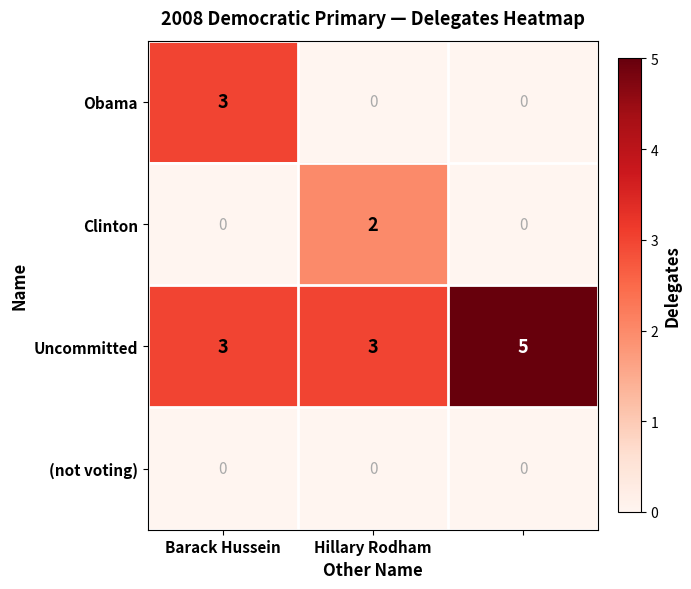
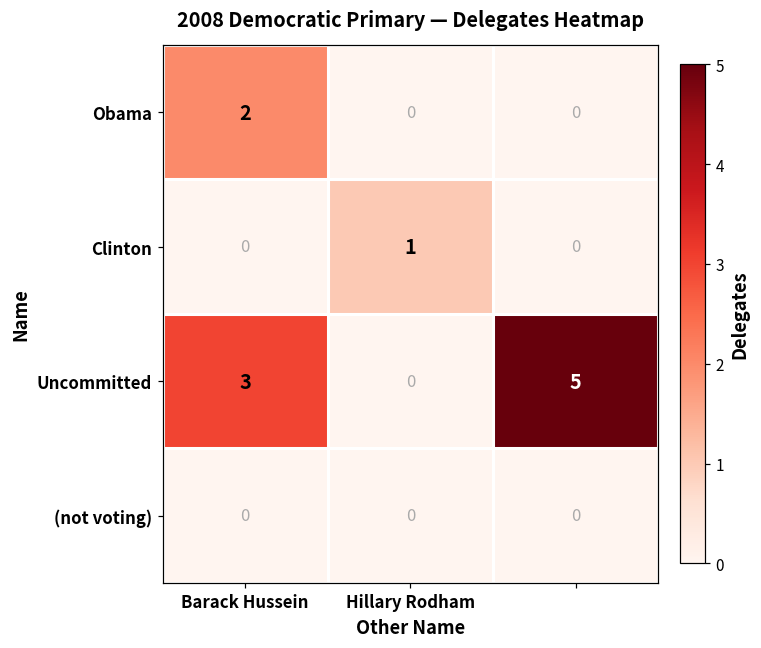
  {
    "Obama": {
-     "Barack Hussein": 3,
+     "Barack Hussein": 2,
      "Hillary Rodham": 0
    },
    "Clinton": {
      "Barack Hussein": 0,
-     "Hillary Rodham": 2
+     "Hillary Rodham": 1
    },
    "Uncommitted": {
      "Barack Hussein": 3,
-     "Hillary Rodham": 3
+     "Hillary Rodham": 0
    },
    "(not voting)": {
      "Barack Hussein": 0,
      "Hillary Rodham": 0
    }
  }
